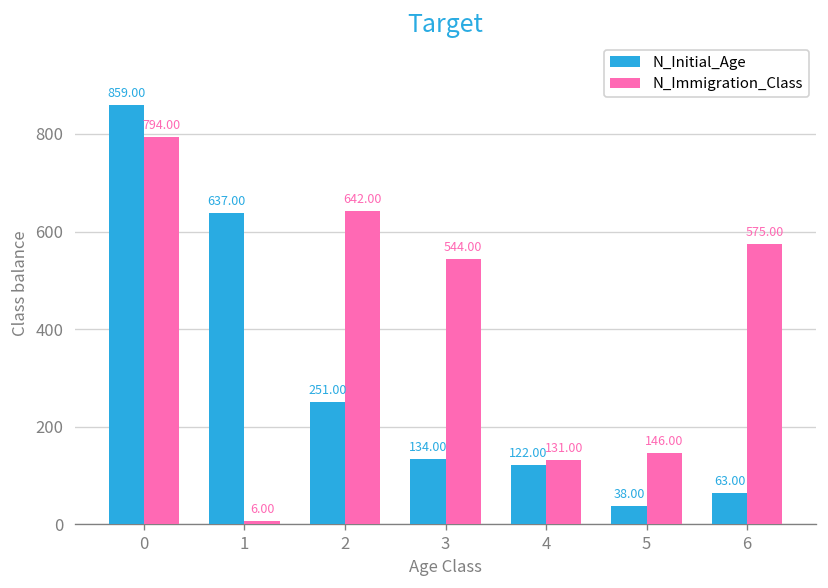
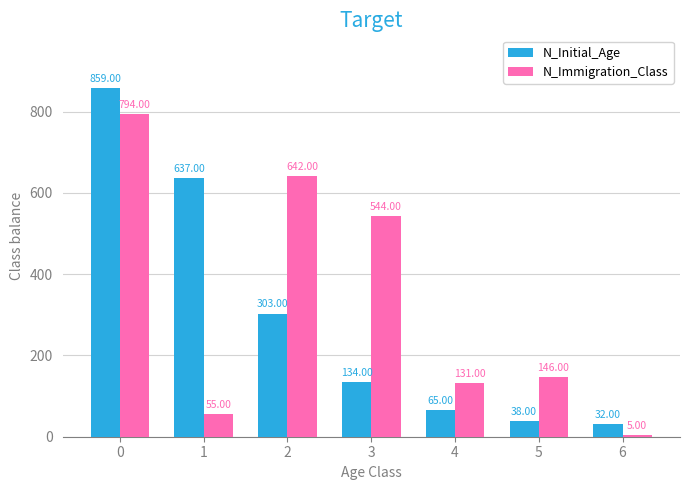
  {
    "N_Initial_Age": {
      "0": 859.00,
      "1": 637.00,
-     "2": 251.00,
+     "2": 303.00,
      "3": 134.00,
-     "4": 122.00,
+     "4": 65.00,
      "5": 38.00,
-     "6": 63.00
+     "6": 32.00
    },
    "N_Immigration_Class": {
      "0": 794.00,
-     "1": 6.00,
+     "1": 55.00,
      "2": 642.00,
      "3": 544.00,
      "4": 131.00,
      "5": 146.00,
-     "6": 575.00
+     "6": 5.00
    }
  }
